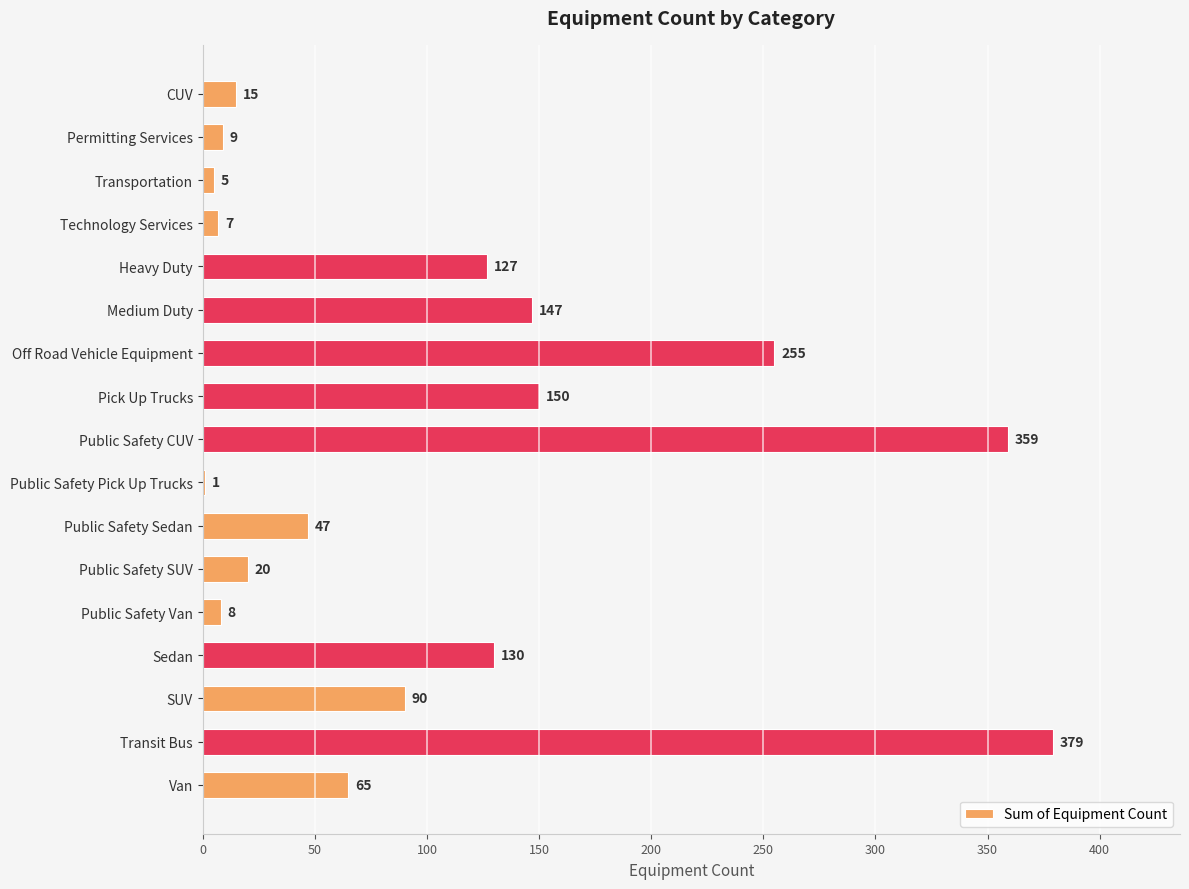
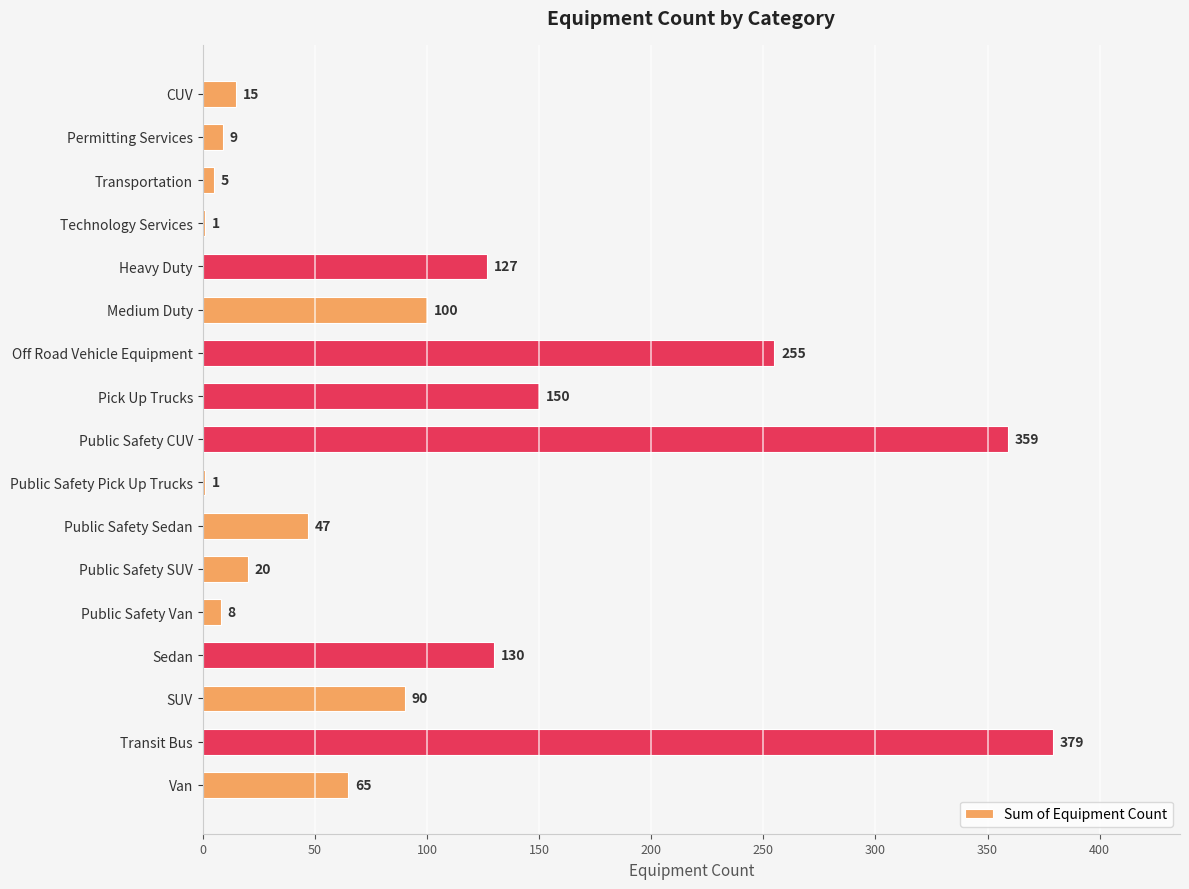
  {
    "CUV": 15,
    "Permitting Services": 9,
    "Transportation": 5,
-   "Technology Services": 7,
+   "Technology Services": 1,
    "Heavy Duty": 127,
-   "Medium Duty": 147,
+   "Medium Duty": 100,
    "Off Road Vehicle Equipment": 255,
    "Pick Up Trucks": 150,
    "Public Safety CUV": 359,
    "Public Safety Pick Up Trucks": 1,
    "Public Safety Sedan": 47,
    "Public Safety SUV": 20,
    "Public Safety Van": 8,
    "Sedan": 130,
    "SUV": 90,
    "Transit Bus": 379,
    "Van": 65
  }
